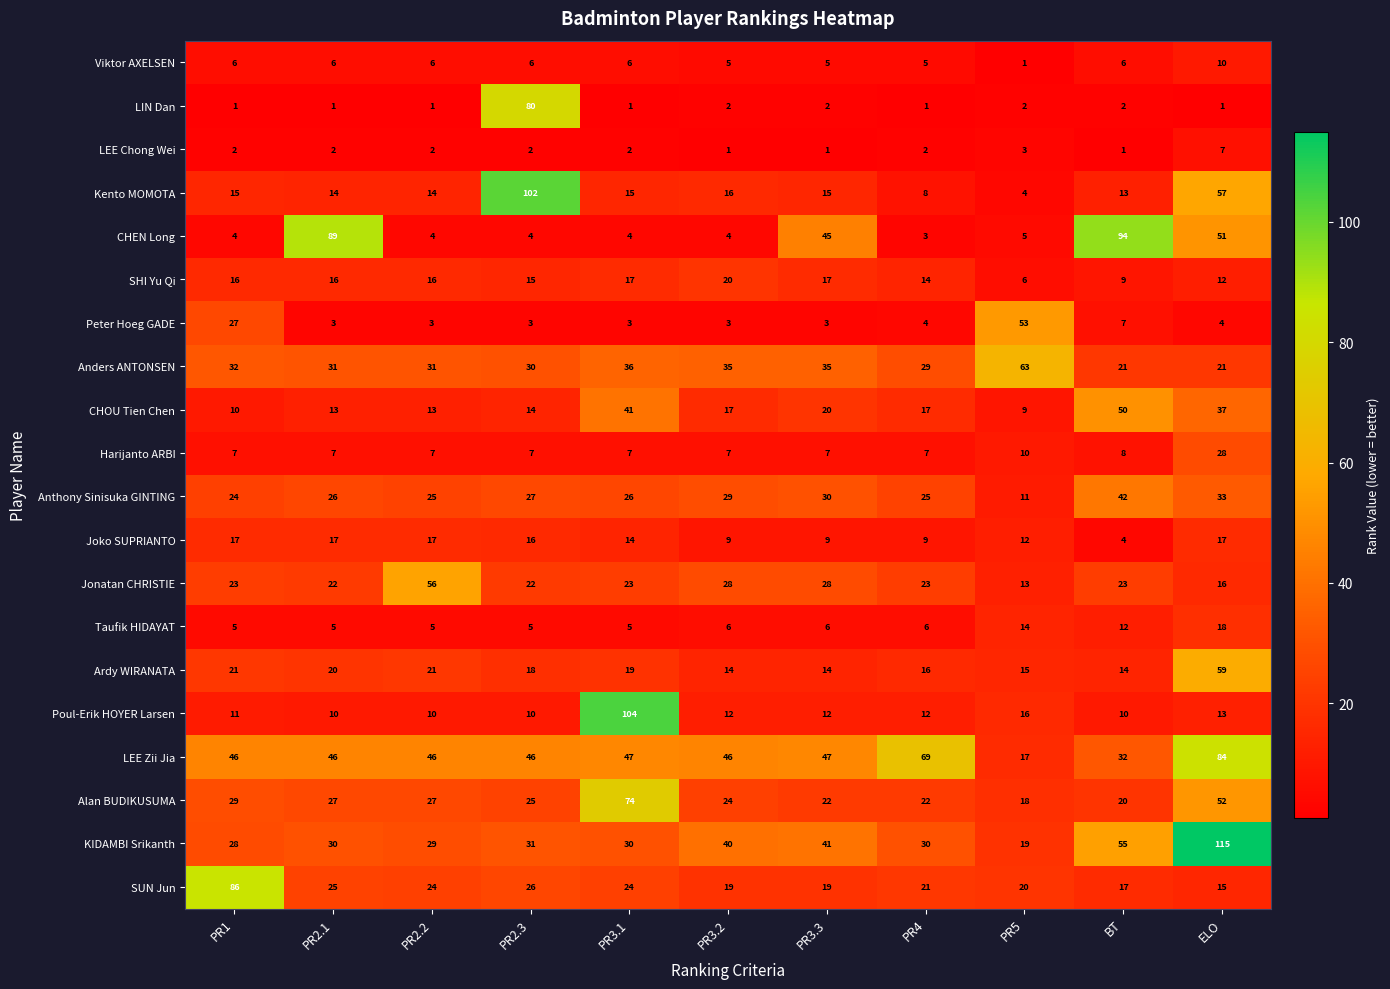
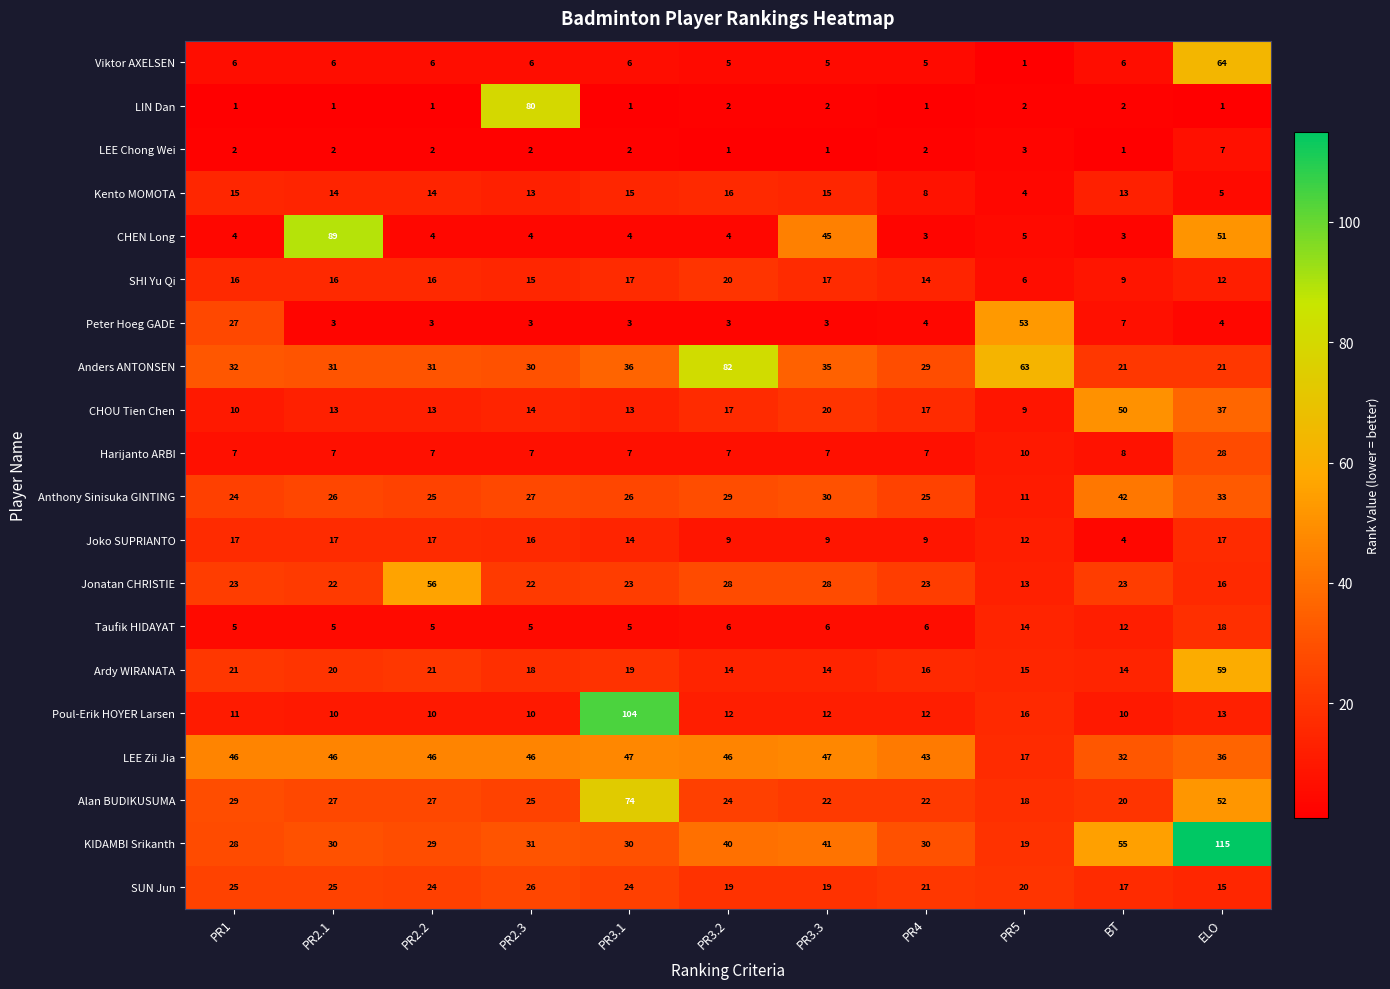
  {
    "Viktor AXELSEN": {
      "PR1": 6,
      "PR2.1": 6,
      "PR2.2": 6,
      "PR2.3": 6,
      "PR3.1": 6,
      "PR3.2": 5,
      "PR3.3": 5,
      "PR4": 5,
      "PR5": 1,
      "BT": 6,
-     "ELO": 10
+     "ELO": 64
    },
    "Kento MOMOTA": {
      "PR1": 15,
      "PR2.1": 14,
      "PR2.2": 14,
-     "PR2.3": 102,
+     "PR2.3": 13,
      "PR3.1": 15,
      "PR3.2": 16,
      "PR3.3": 15,
      "PR4": 8,
      "PR5": 4,
      "BT": 13,
-     "ELO": 57
+     "ELO": 5
    },
    "CHEN Long": {
      "PR1": 4,
      "PR2.1": 89,
      "PR2.2": 4,
      "PR2.3": 4,
      "PR3.1": 4,
      "PR3.2": 4,
      "PR3.3": 45,
      "PR4": 3,
      "PR5": 5,
-     "BT": 94,
+     "BT": 3,
      "ELO": 51
    },
    "Anders ANTONSEN": {
      "PR1": 32,
      "PR2.1": 31,
      "PR2.2": 31,
      "PR2.3": 30,
      "PR3.1": 36,
-     "PR3.2": 35,
+     "PR3.2": 82,
      "PR3.3": 35,
      "PR4": 29,
      "PR5": 63,
      "BT": 21,
      "ELO": 21
    },
    "CHOU Tien Chen": {
      "PR1": 10,
      "PR2.1": 13,
      "PR2.2": 13,
      "PR2.3": 14,
-     "PR3.1": 41,
+     "PR3.1": 13,
      "PR3.2": 17,
      "PR3.3": 20,
      "PR4": 17,
      "PR5": 9,
      "BT": 50,
      "ELO": 37
    },
    "LEE Zii Jia": {
      "PR1": 46,
      "PR2.1": 46,
      "PR2.2": 46,
      "PR2.3": 46,
      "PR3.1": 47,
      "PR3.2": 46,
      "PR3.3": 47,
-     "PR4": 69,
+     "PR4": 43,
      "PR5": 17,
      "BT": 32,
-     "ELO": 84
+     "ELO": 36
    },
    "SUN Jun": {
-     "PR1": 86,
+     "PR1": 25,
      "PR2.1": 25,
      "PR2.2": 24,
      "PR2.3": 26,
      "PR3.1": 24,
      "PR3.2": 19,
      "PR3.3": 19,
      "PR4": 21,
      "PR5": 20,
      "BT": 17,
      "ELO": 15
    }
  }
